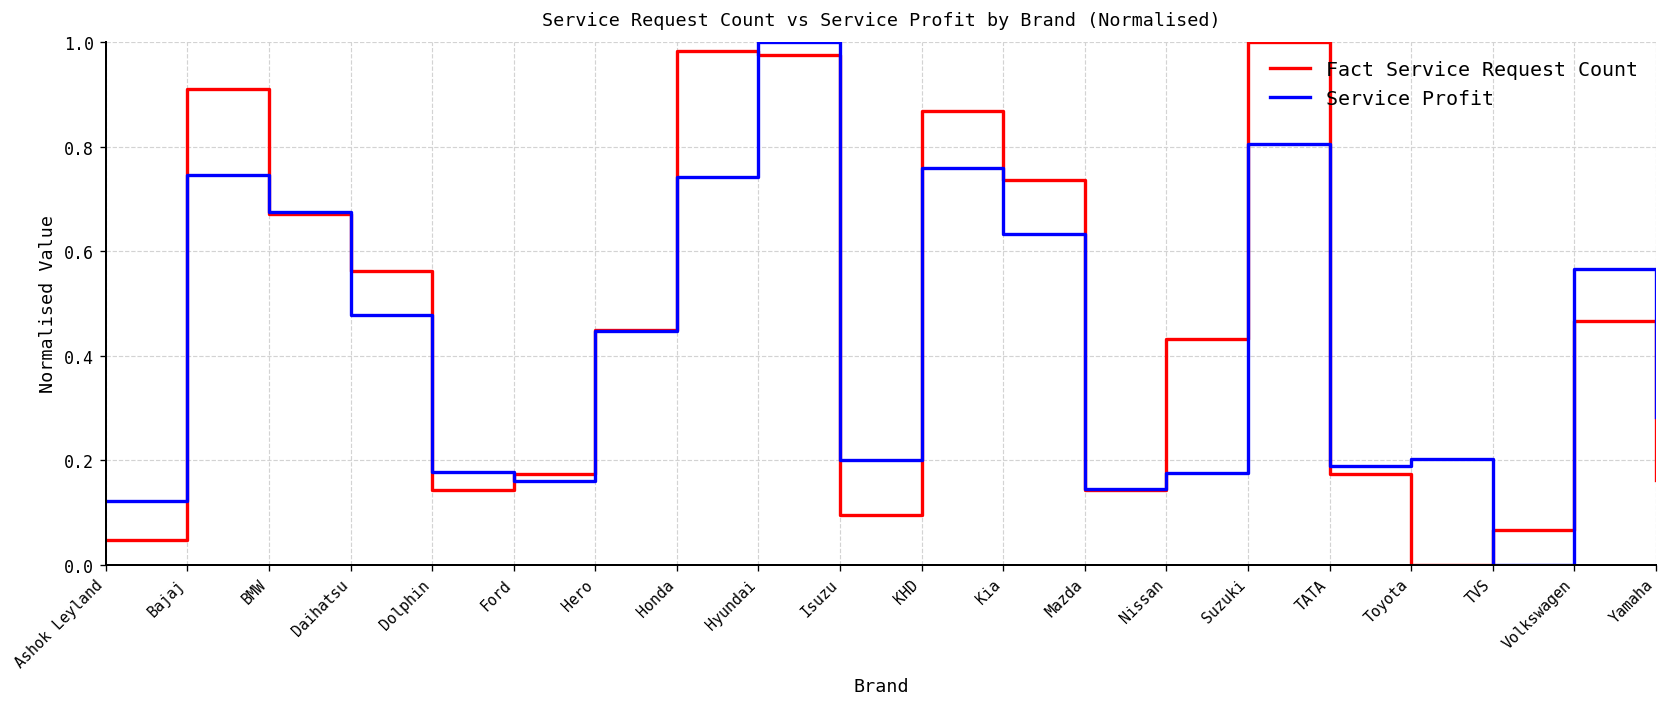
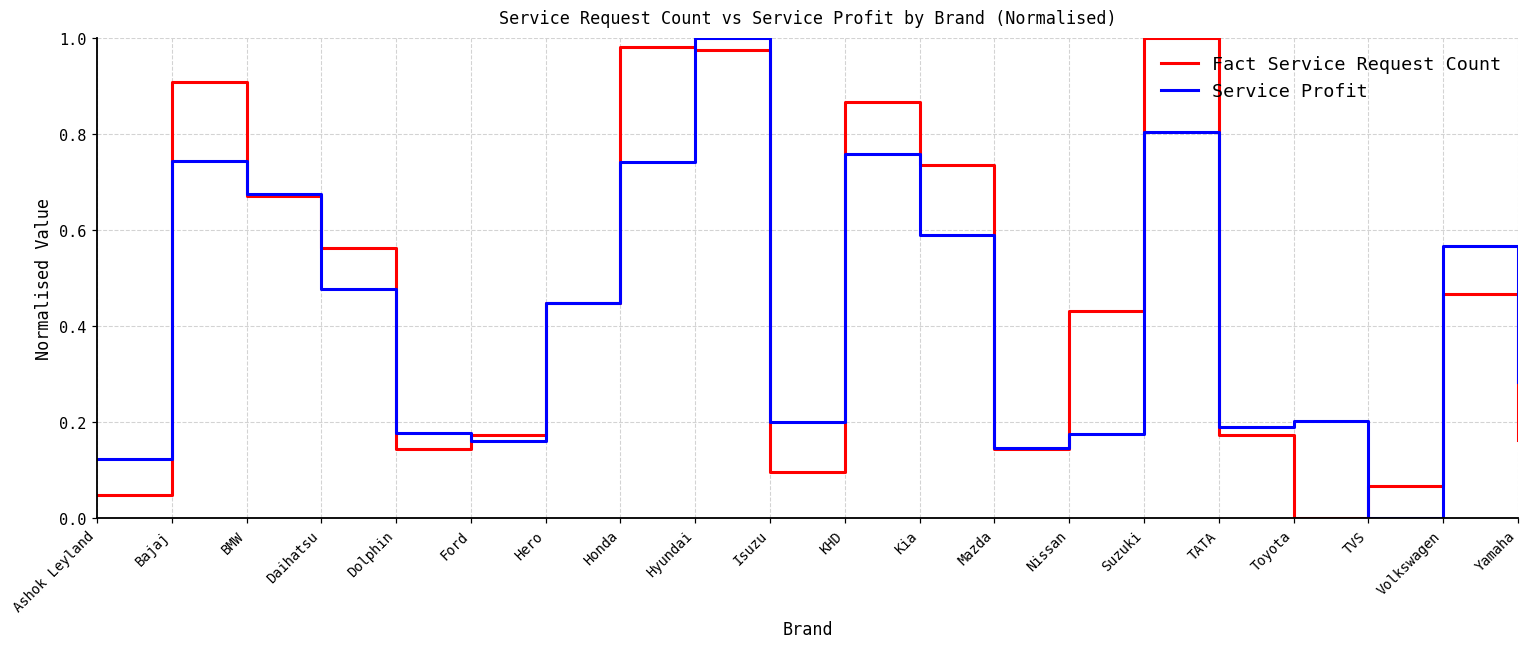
  {
    "Fact Service Request Count": {
      "Ashok Leyland": 0.05,
      "Bajaj": 0.91,
      "Daihatsu": 0.56,
      "Dolphin": 0.14,
      "Ford": 0.17,
      "Honda": 0.98,
      "Hyundai": 0.98,
      "Isuzu": 0.10,
      "KHD": 0.87,
      "Kia": 0.74,
      "Nissan": 0.43,
      "Suzuki": 1.00,
      "TATA": 0.17,
      "Toyota": 0.00,
      "TVS": 0.07,
      "Volkswagen": 0.47,
      "Yamaha": 0.16
    },
    "Service Profit": {
      "Ashok Leyland": 0.12,
      "Bajaj": 0.75,
      "Daihatsu": 0.48,
      "Dolphin": 0.18,
      "Ford": 0.16,
      "Honda": 0.74,
      "Hyundai": 1.00,
      "Isuzu": 0.20,
      "KHD": 0.76,
-     "Kia": 0.63,
+     "Kia": 0.59,
      "Nissan": 0.18,
      "Suzuki": 0.80,
      "TATA": 0.19,
      "Toyota": 0.20,
      "TVS": 0.00,
      "Volkswagen": 0.57,
      "Yamaha": 0.28
    }
  }
